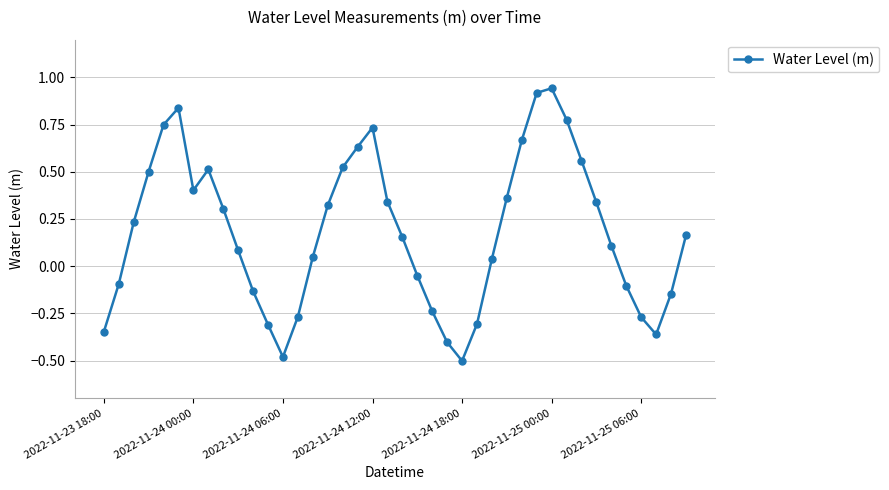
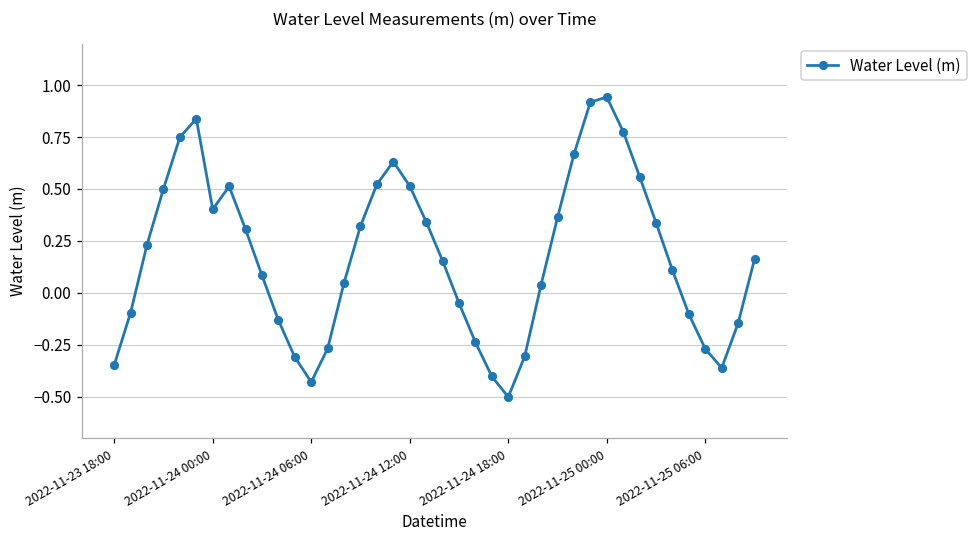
  {
    "2022-11-23 18:00": -0.35,
    "2022-11-24 00:00": 0.40,
-   "2022-11-24 06:00": -0.48,
-   "2022-11-24 12:00": 0.73,
+   "2022-11-24 06:00": -0.43,
+   "2022-11-24 12:00": 0.51,
    "2022-11-24 18:00": -0.50,
    "2022-11-25 00:00": 0.94,
    "2022-11-25 06:00": -0.27
  }
